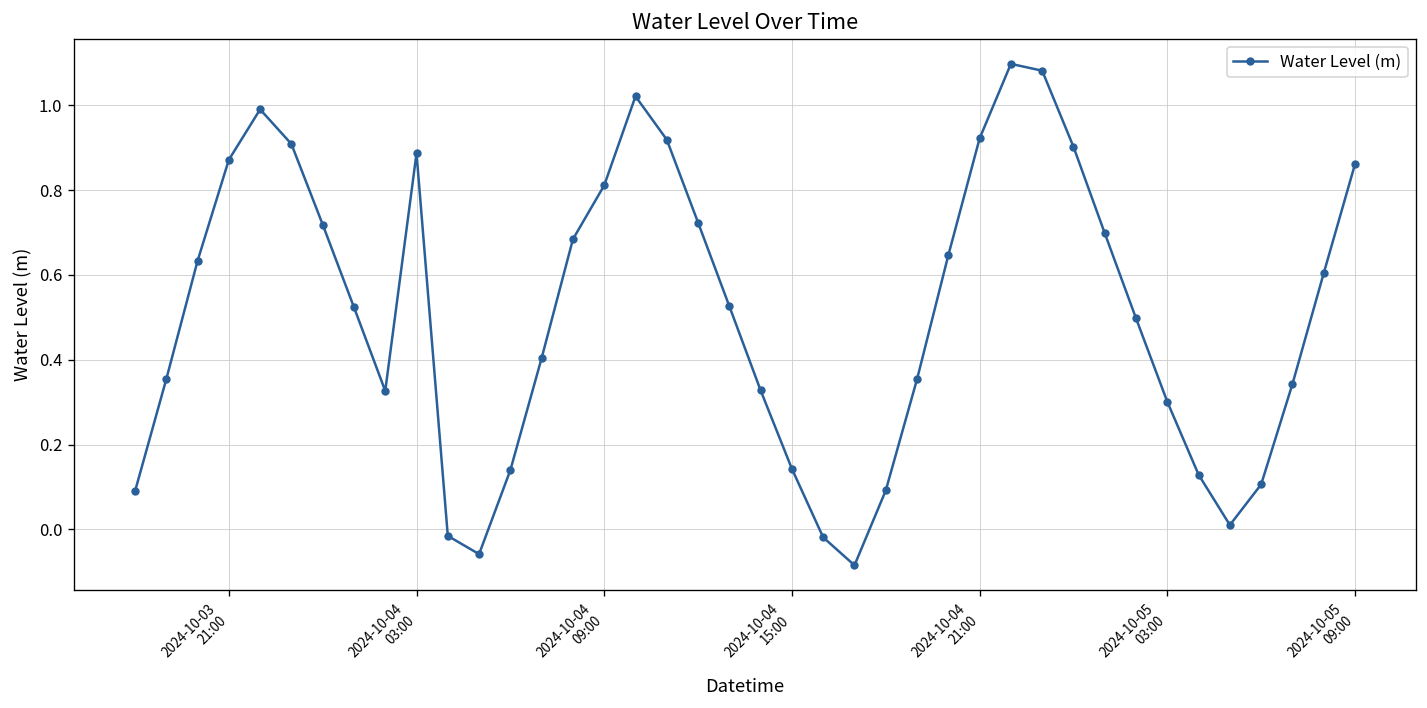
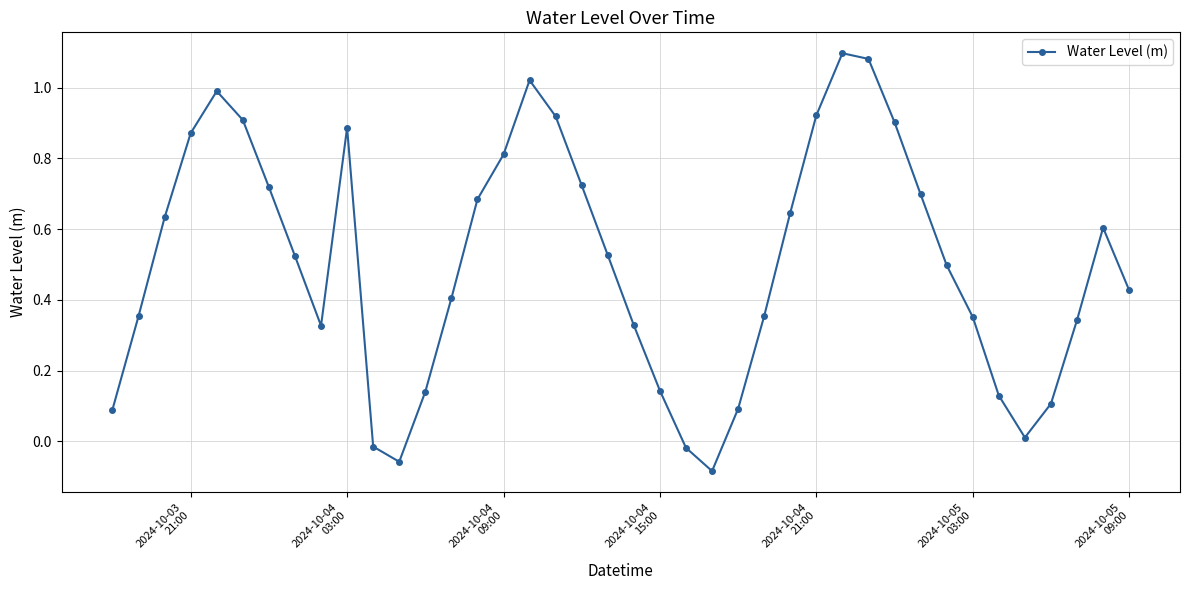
  {
    "2024-10-03 21:00": 0.87,
    "2024-10-04 03:00": 0.89,
    "2024-10-04 09:00": 0.81,
    "2024-10-04 15:00": 0.14,
    "2024-10-04 21:00": 0.92,
-   "2024-10-05 03:00": 0.30,
-   "2024-10-05 09:00": 0.86
+   "2024-10-05 03:00": 0.35,
+   "2024-10-05 09:00": 0.43
  }
